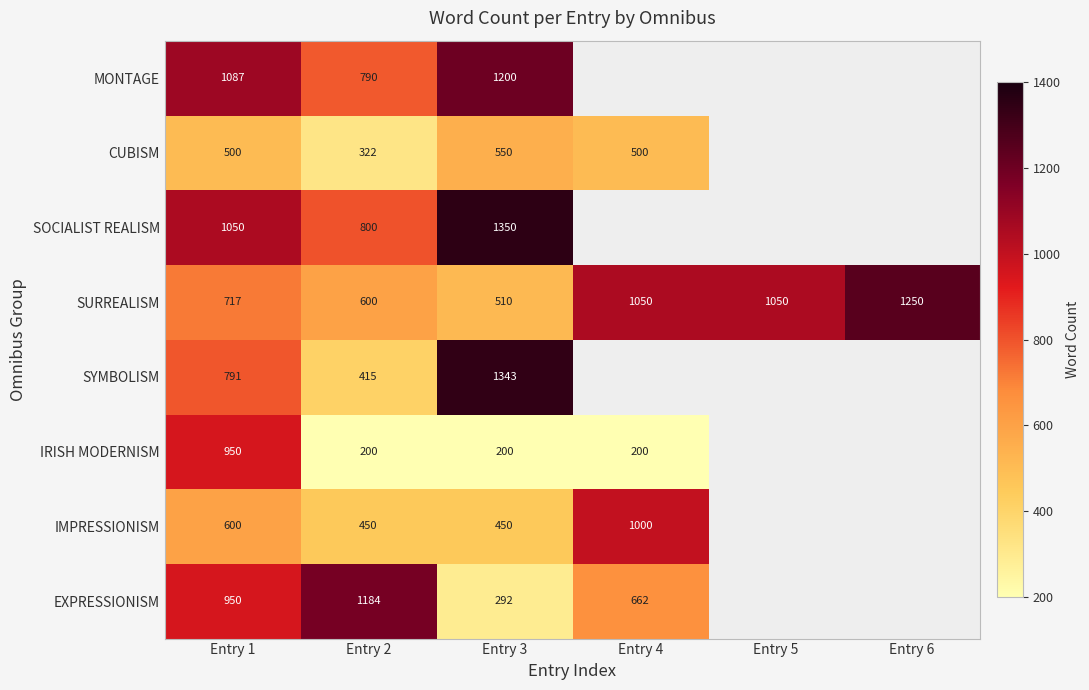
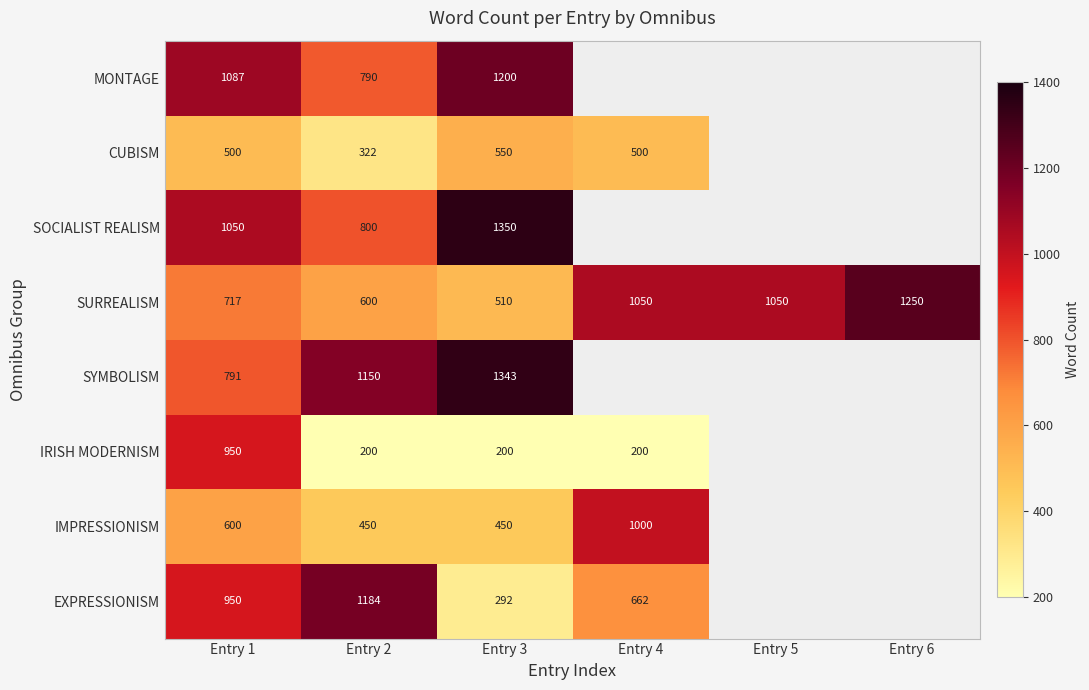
  {
    "MONTAGE": {
      "Entry 1": 1087,
      "Entry 2": 790,
      "Entry 3": 1200
    },
    "CUBISM": {
      "Entry 1": 500,
      "Entry 2": 322,
      "Entry 3": 550,
      "Entry 4": 500
    },
    "SOCIALIST REALISM": {
      "Entry 1": 1050,
      "Entry 2": 800,
      "Entry 3": 1350
    },
    "SURREALISM": {
      "Entry 1": 717,
      "Entry 2": 600,
      "Entry 3": 510,
      "Entry 4": 1050,
      "Entry 5": 1050,
      "Entry 6": 1250
    },
    "SYMBOLISM": {
      "Entry 1": 791,
-     "Entry 2": 415,
+     "Entry 2": 1150,
      "Entry 3": 1343
    },
    "IRISH MODERNISM": {
      "Entry 1": 950,
      "Entry 2": 200,
      "Entry 3": 200,
      "Entry 4": 200
    },
    "IMPRESSIONISM": {
      "Entry 1": 600,
      "Entry 2": 450,
      "Entry 3": 450,
      "Entry 4": 1000
    },
    "EXPRESSIONISM": {
      "Entry 1": 950,
      "Entry 2": 1184,
      "Entry 3": 292,
      "Entry 4": 662
    }
  }
